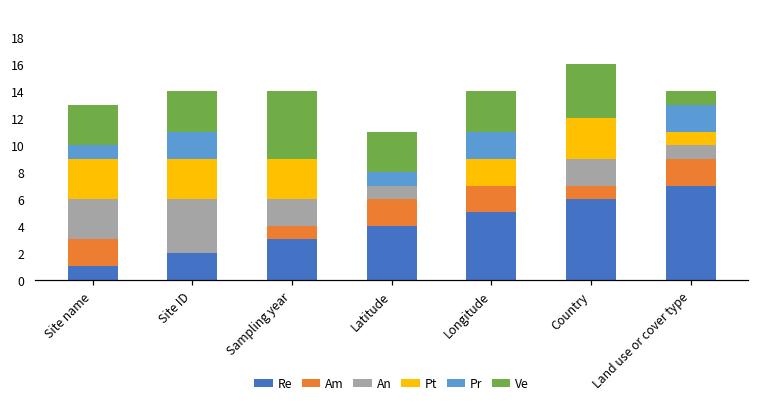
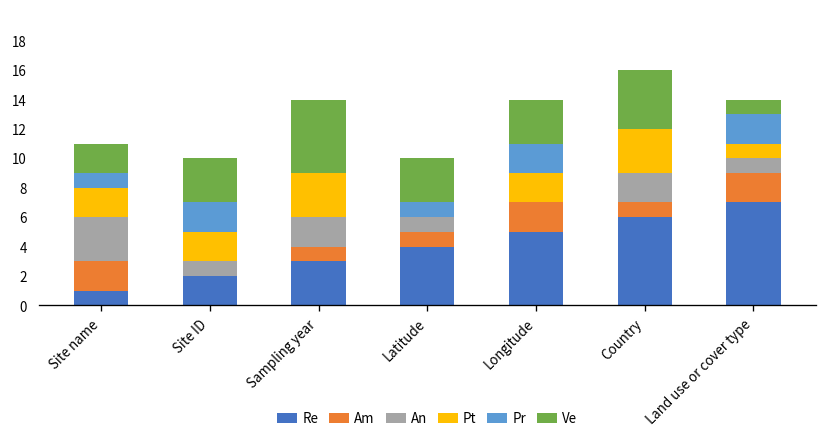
  {
    "Am": {
      "Site name": 2,
      "Site ID": 0,
      "Sampling year": 1,
-     "Latitude": 2,
+     "Latitude": 1,
      "Longitude": 2,
      "Country": 1,
      "Land use or cover type": 2
    },
    "An": {
      "Site name": 3,
-     "Site ID": 4,
+     "Site ID": 1,
      "Sampling year": 2,
      "Latitude": 1,
      "Longitude": 0,
      "Country": 2,
      "Land use or cover type": 1
    },
    "Pt": {
-     "Site name": 3,
-     "Site ID": 3,
+     "Site name": 2,
+     "Site ID": 2,
      "Sampling year": 3,
      "Latitude": 0,
      "Longitude": 2,
      "Country": 3,
      "Land use or cover type": 1
    },
    "Ve": {
-     "Site name": 3,
+     "Site name": 2,
      "Site ID": 3,
      "Sampling year": 5,
      "Latitude": 3,
      "Longitude": 3,
      "Country": 4,
      "Land use or cover type": 1
    }
  }
